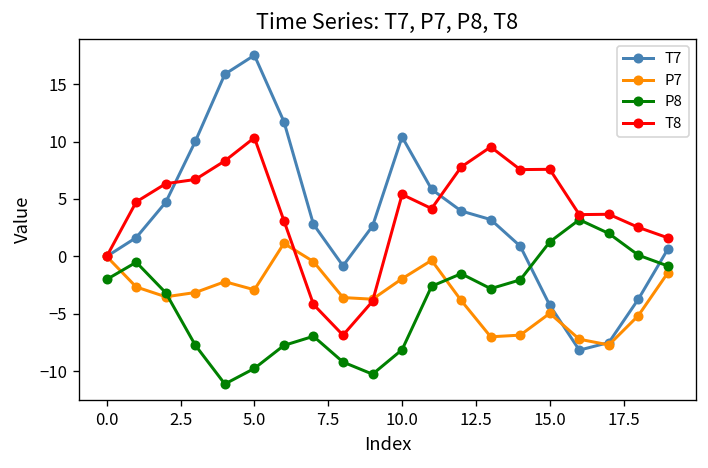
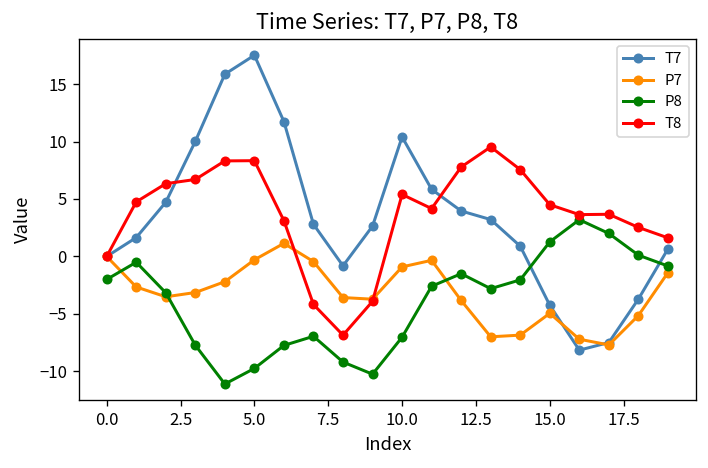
  {
    "T7": {
      "5.0": 18,
      "10.0": 10,
      "15.0": -4
    },
    "P7": {
-     "5.0": -3,
-     "10.0": -2,
+     "5.0": 0,
+     "10.0": -1,
      "15.0": -5
    },
    "P8": {
      "0.0": -2,
      "5.0": -10,
-     "10.0": -8,
+     "10.0": -7,
      "15.0": 1
    },
    "T8": {
-     "5.0": 10,
+     "5.0": 8,
      "10.0": 5,
-     "15.0": 8
+     "15.0": 5
    }
  }
